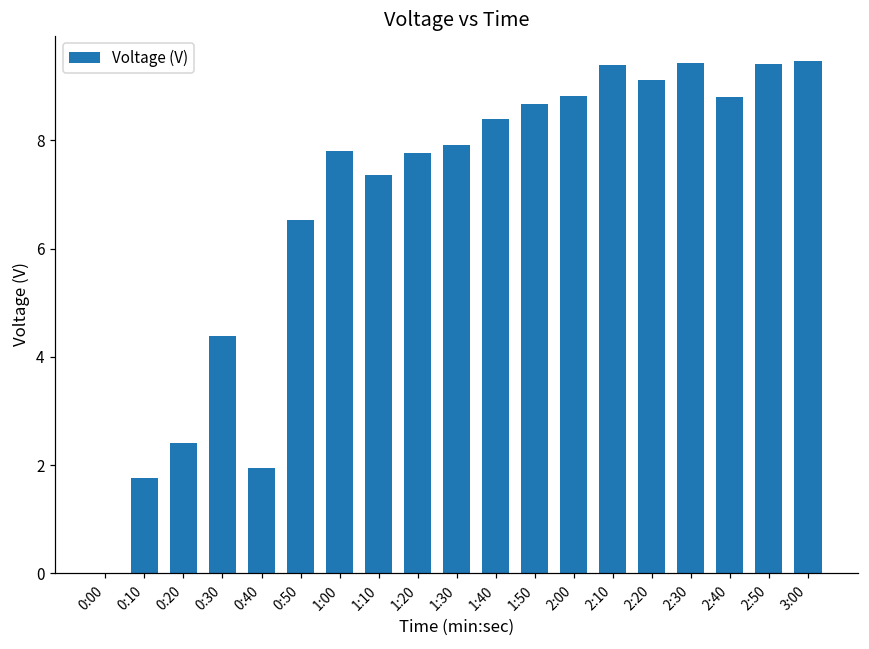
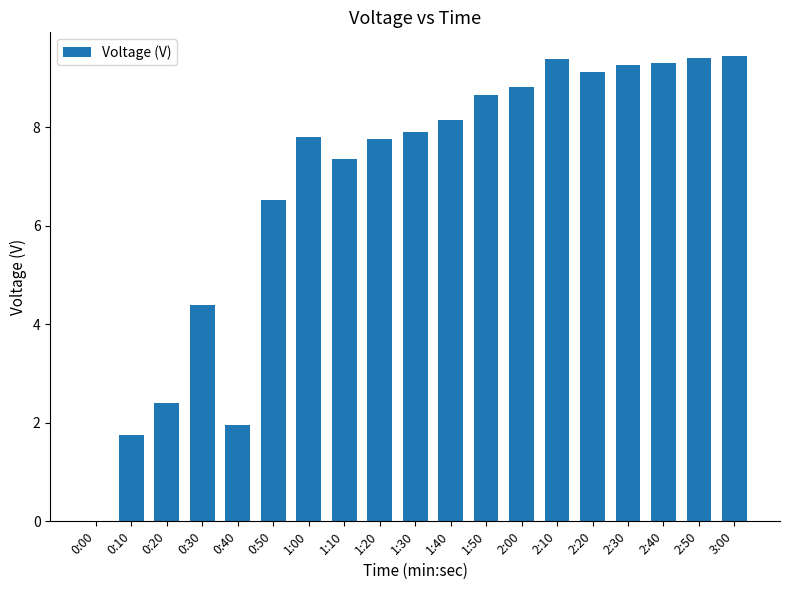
  {
    "0:00": 0.0,
    "0:10": 1.8,
    "0:20": 2.4,
    "0:30": 4.4,
    "0:40": 2.0,
    "0:50": 6.5,
    "1:00": 7.8,
    "1:10": 7.4,
    "1:20": 7.8,
    "1:30": 7.9,
-   "1:40": 8.4,
+   "1:40": 8.2,
    "1:50": 8.7,
    "2:00": 8.8,
    "2:10": 9.4,
    "2:20": 9.1,
-   "2:30": 9.4,
-   "2:40": 8.8,
+   "2:30": 9.3,
+   "2:40": 9.3,
    "2:50": 9.4,
    "3:00": 9.5
  }
